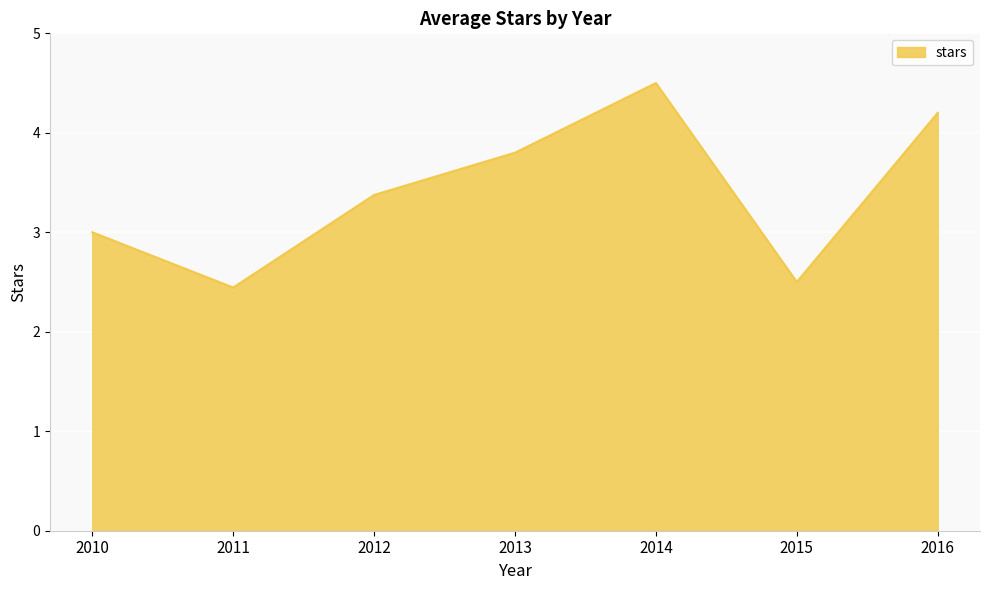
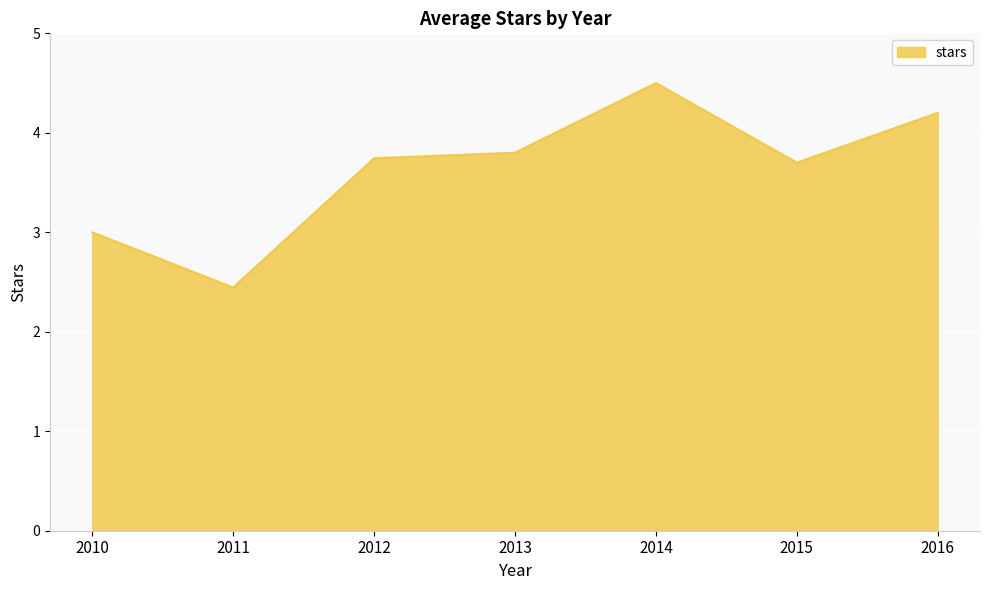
  {
    "2010": 3.0,
    "2011": 2.4,
-   "2012": 3.4,
+   "2012": 3.7,
    "2013": 3.8,
    "2014": 4.5,
-   "2015": 2.5,
+   "2015": 3.7,
    "2016": 4.2
  }
